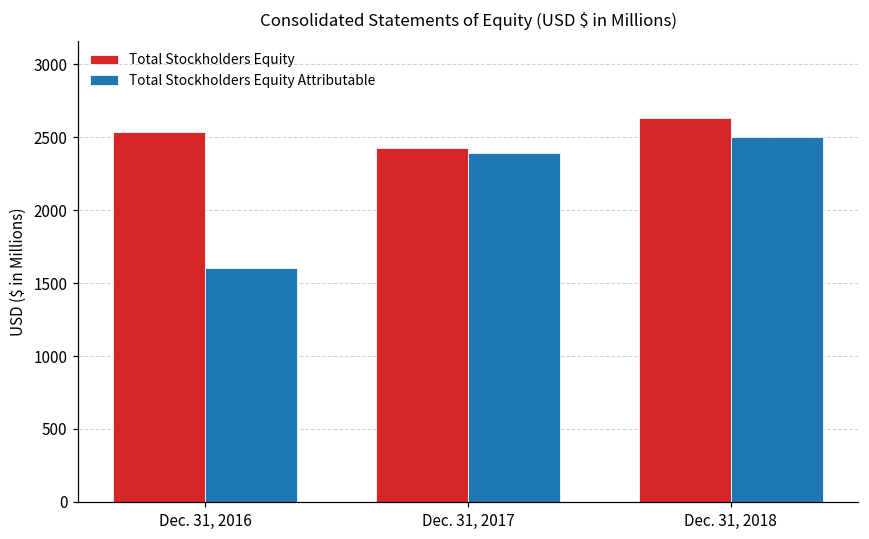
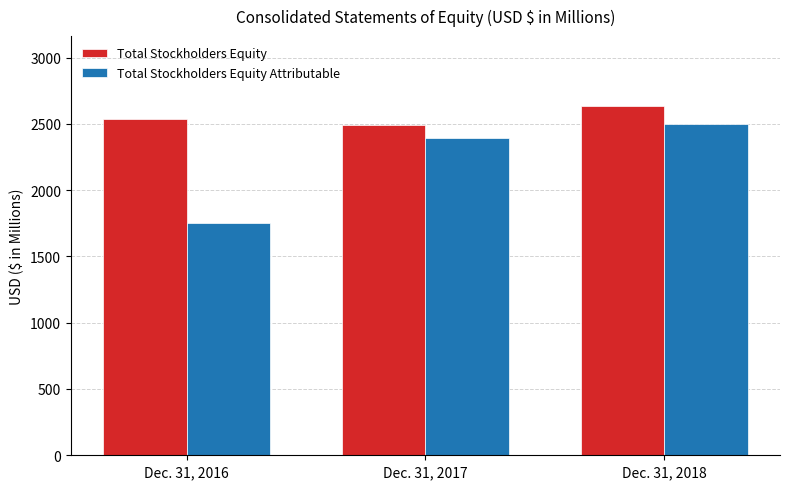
  {
    "Total Stockholders Equity": {
      "Dec. 31, 2016": 2540,
-     "Dec. 31, 2017": 2430,
+     "Dec. 31, 2017": 2490,
      "Dec. 31, 2018": 2630
    },
    "Total Stockholders Equity Attributable": {
-     "Dec. 31, 2016": 1600,
+     "Dec. 31, 2016": 1750,
      "Dec. 31, 2017": 2400,
      "Dec. 31, 2018": 2500
    }
  }
